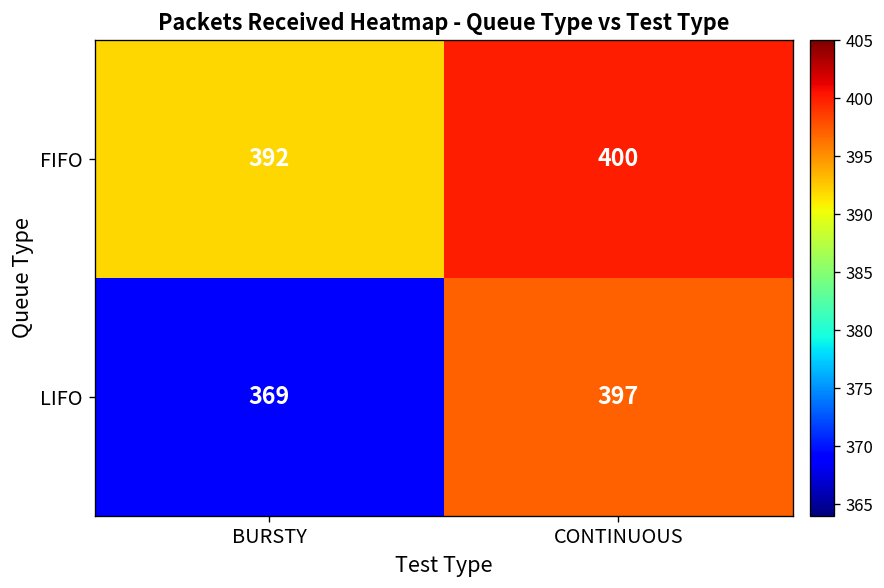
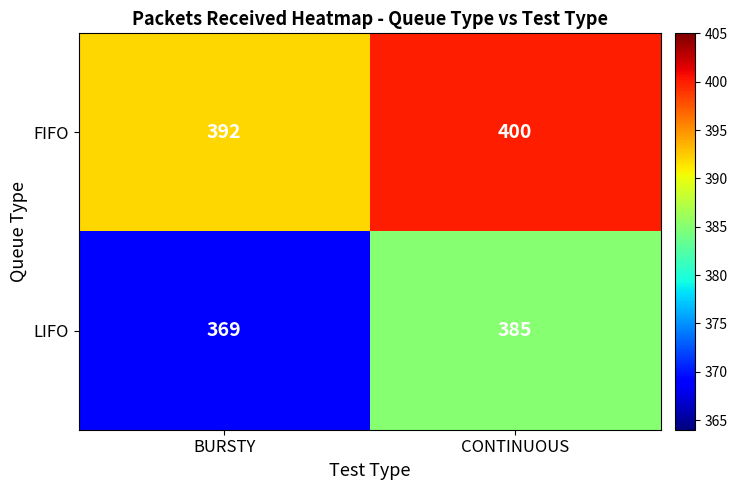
  {
    "FIFO": {
      "BURSTY": 392,
      "CONTINUOUS": 400
    },
    "LIFO": {
      "BURSTY": 369,
-     "CONTINUOUS": 397
+     "CONTINUOUS": 385
    }
  }
